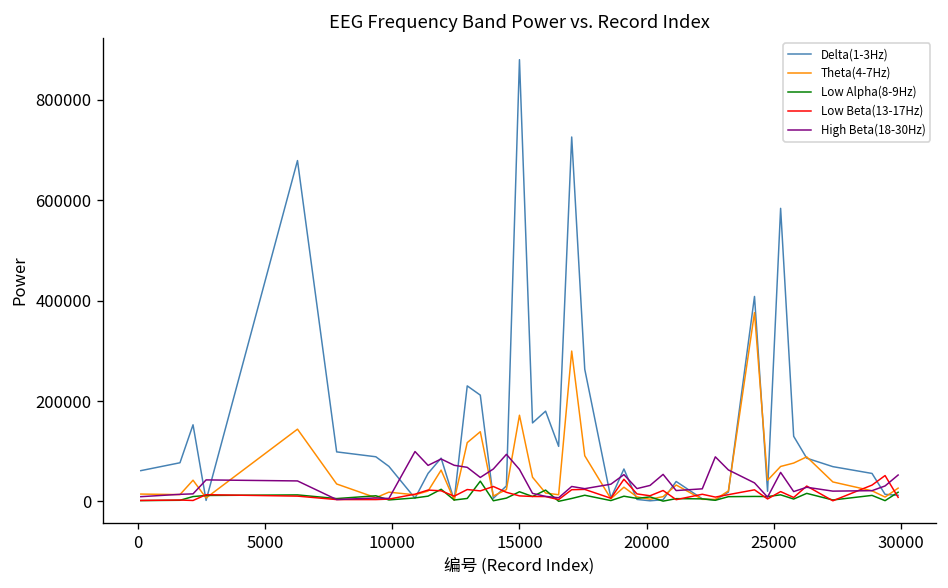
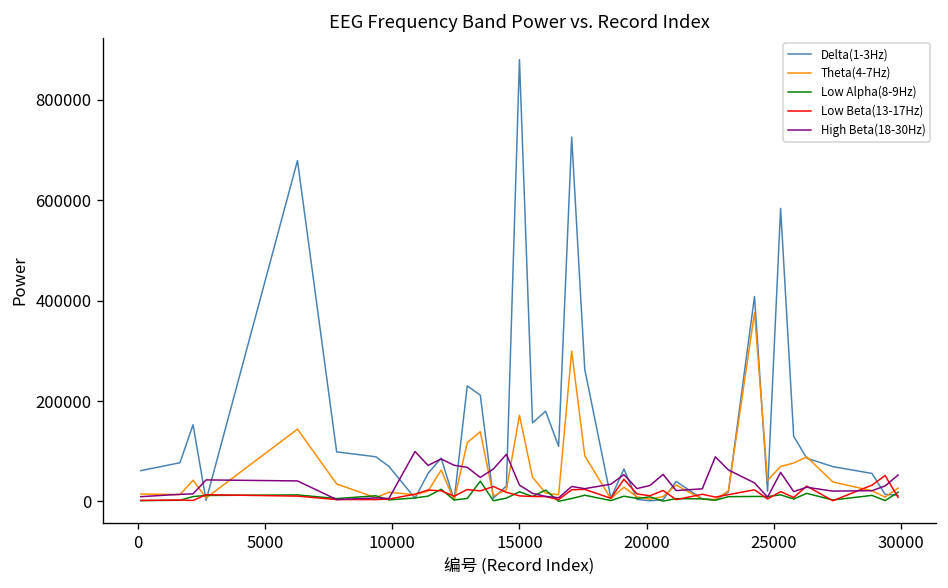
  {
    "Delta(1-3Hz)": {
      "15000": 880000
    },
    "Theta(4-7Hz)": {
      "15000": 170000
    },
    "Low Alpha(8-9Hz)": {
      "15000": 20000
    },
    "Low Beta(13-17Hz)": {
      "15000": 10000
    },
    "High Beta(18-30Hz)": {
-     "15000": 60000
+     "15000": 30000
    }
  }
